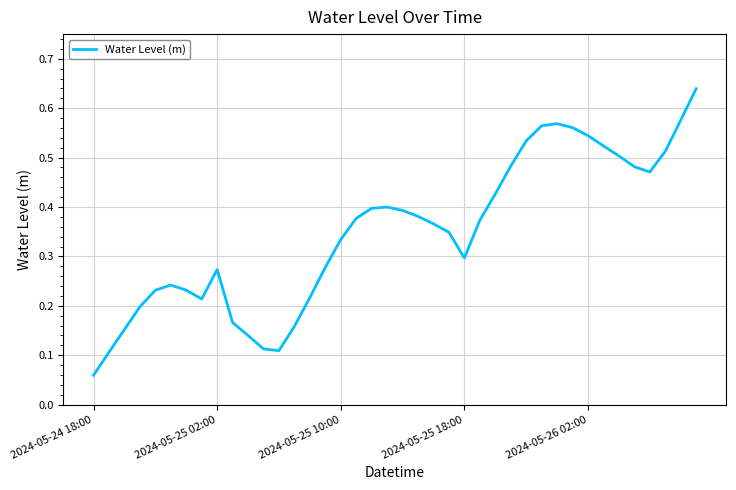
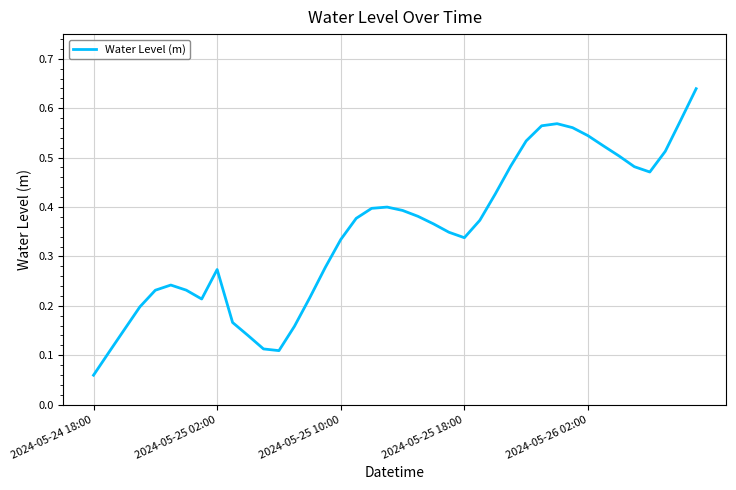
  {
    "2024-05-24 18:00": 0.06,
    "2024-05-25 02:00": 0.27,
    "2024-05-25 10:00": 0.33,
-   "2024-05-25 18:00": 0.30,
+   "2024-05-25 18:00": 0.34,
    "2024-05-26 02:00": 0.54
  }
